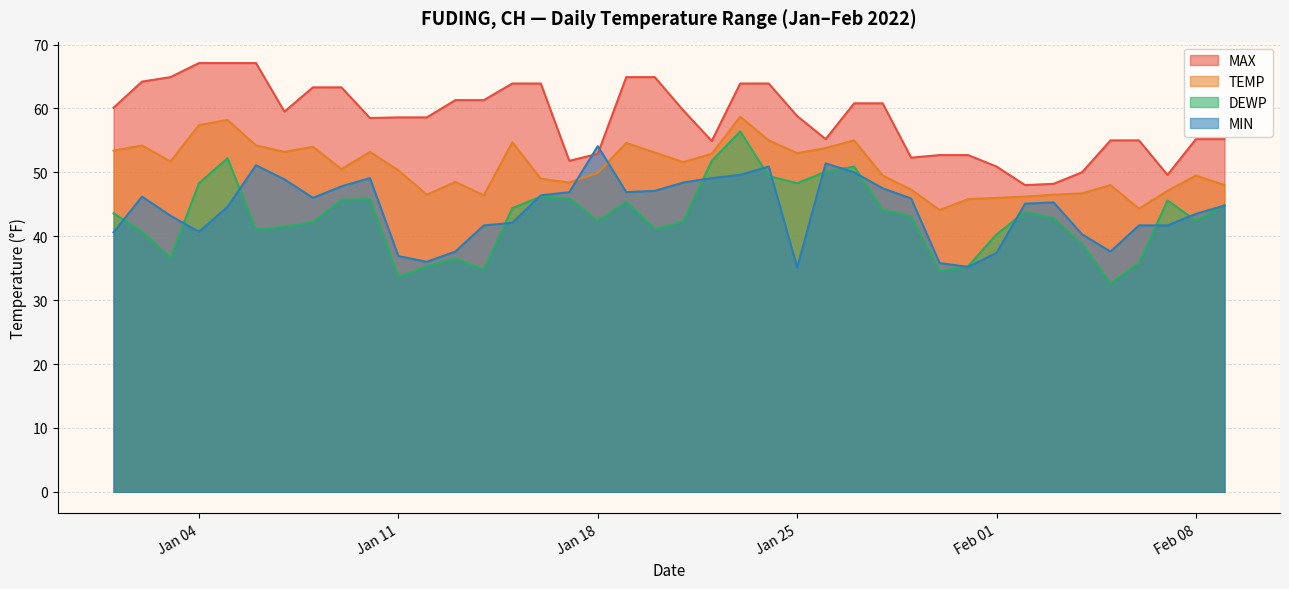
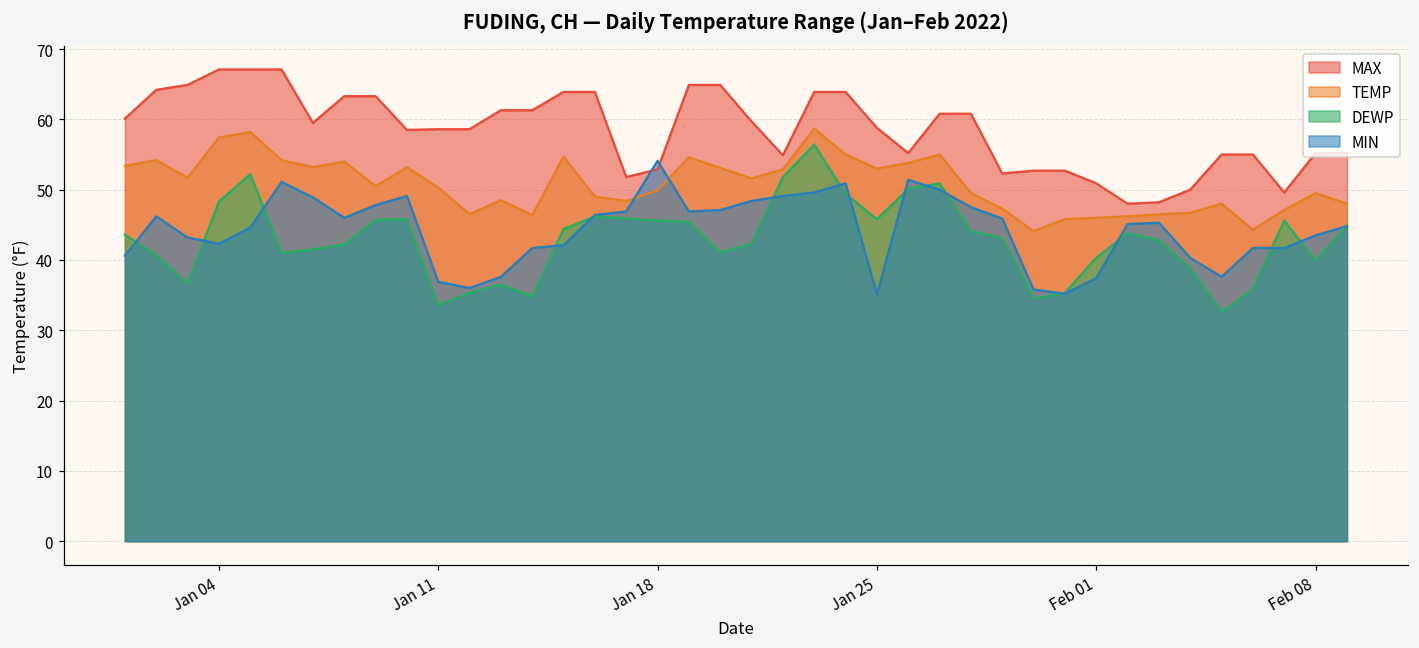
  {
    "DEWP": {
      "Jan 04": 48,
      "Jan 11": 34,
-     "Jan 18": 42,
-     "Jan 25": 48,
+     "Jan 18": 46,
+     "Jan 25": 46,
      "Feb 01": 40,
-     "Feb 08": 42
+     "Feb 08": 40
    },
    "MIN": {
-     "Jan 04": 41,
+     "Jan 04": 42,
      "Jan 11": 37,
      "Jan 18": 54,
      "Jan 25": 35,
      "Feb 01": 37,
      "Feb 08": 44
    }
  }
